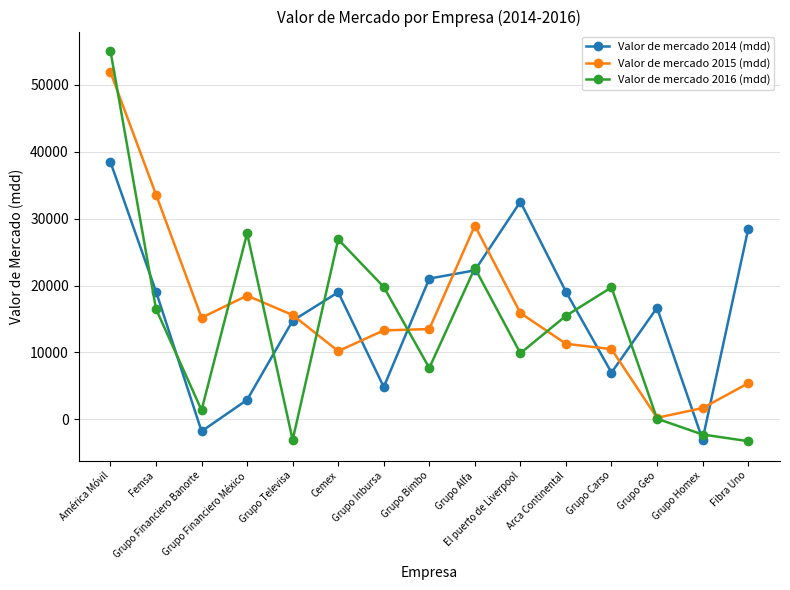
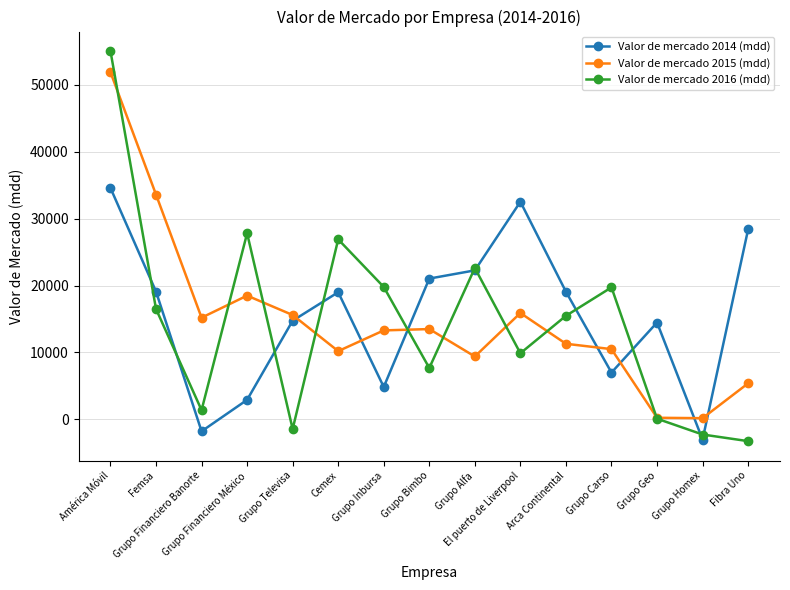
  {
    "Valor de mercado 2014 (mdd)": {
-     "América Móvil": 38000,
+     "América Móvil": 35000,
      "Femsa": 19000,
      "Grupo Financiero Banorte": -2000,
      "Grupo Financiero México": 3000,
      "Grupo Televisa": 15000,
      "Cemex": 19000,
      "Grupo Inbursa": 5000,
      "Grupo Bimbo": 21000,
      "El puerto de Liverpool": 33000,
      "Arca Continental": 19000,
      "Grupo Carso": 7000,
-     "Grupo Geo": 17000,
+     "Grupo Geo": 14000,
      "Grupo Homex": -3000,
      "Fibra Uno": 28000
    },
    "Valor de mercado 2015 (mdd)": {
      "América Móvil": 52000,
      "Femsa": 34000,
      "Grupo Financiero Banorte": 15000,
      "Grupo Financiero México": 19000,
      "Grupo Televisa": 16000,
      "Cemex": 10000,
      "Grupo Inbursa": 13000,
      "Grupo Bimbo": 14000,
-     "Grupo Alfa": 29000,
+     "Grupo Alfa": 9000,
      "El puerto de Liverpool": 16000,
      "Arca Continental": 11000,
      "Grupo Carso": 11000,
-     "Grupo Homex": 2000,
+     "Grupo Homex": 0,
      "Fibra Uno": 5000
    },
    "Valor de mercado 2016 (mdd)": {
      "América Móvil": 55000,
      "Femsa": 17000,
      "Grupo Financiero Banorte": 1000,
      "Grupo Financiero México": 28000,
-     "Grupo Televisa": -3000,
+     "Grupo Televisa": -1000,
      "Cemex": 27000,
      "Grupo Inbursa": 20000,
      "Grupo Bimbo": 8000,
      "El puerto de Liverpool": 10000,
      "Arca Continental": 15000,
      "Grupo Carso": 20000,
      "Grupo Homex": -2000,
      "Fibra Uno": -3000
    }
  }
